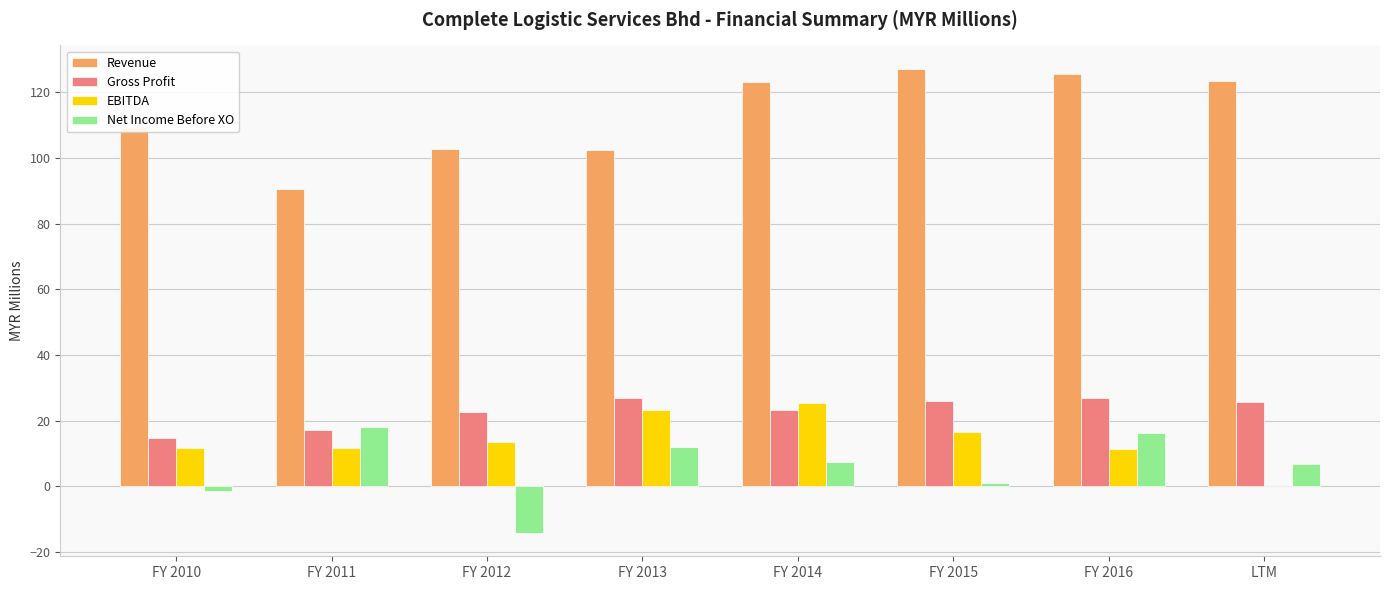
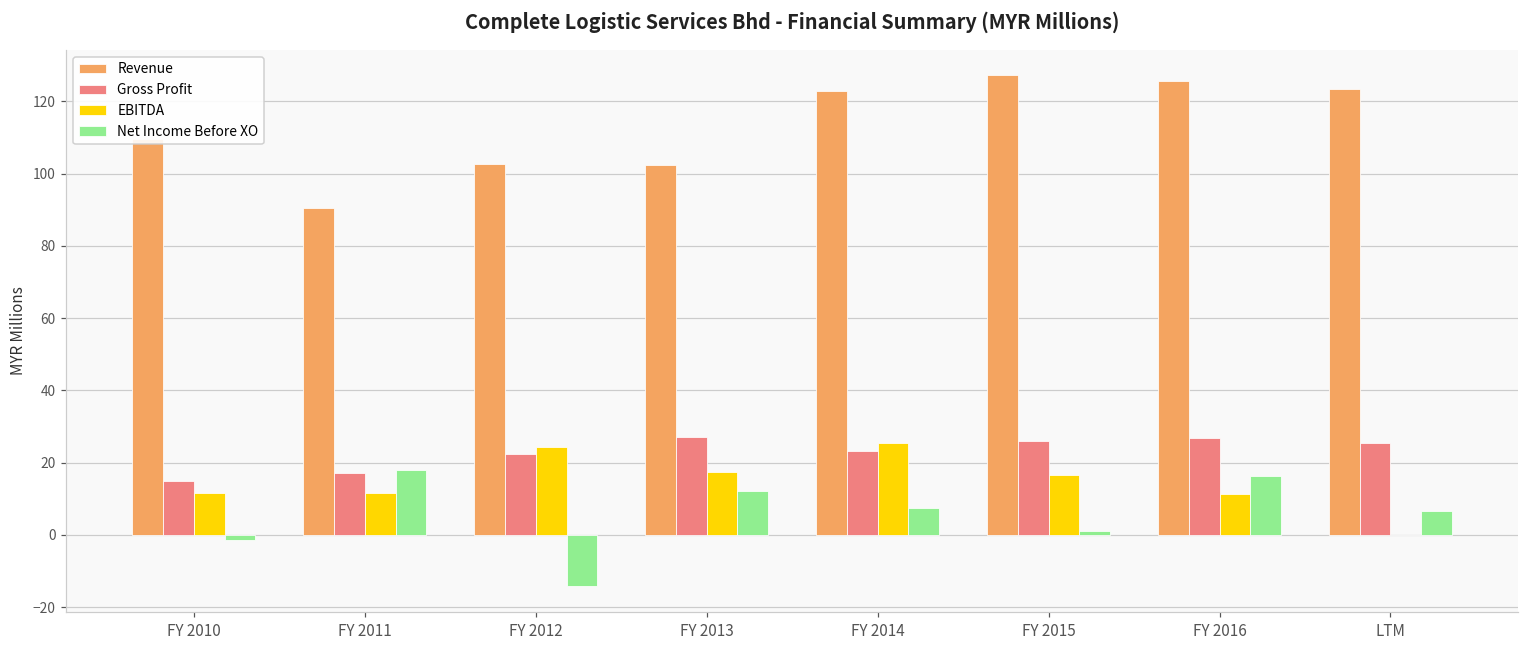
  {
    "EBITDA": {
      "FY 2010": 12,
      "FY 2011": 12,
-     "FY 2012": 14,
-     "FY 2013": 23,
+     "FY 2012": 24,
+     "FY 2013": 17,
      "FY 2014": 25,
      "FY 2015": 17,
      "FY 2016": 11,
      "LTM": 0
    },
    "Net Income Before XO": {
      "FY 2010": -2,
      "FY 2011": 18,
      "FY 2012": -14,
      "FY 2013": 12,
      "FY 2014": 7,
      "FY 2015": 1,
      "FY 2016": 16,
      "LTM": 7
    }
  }
